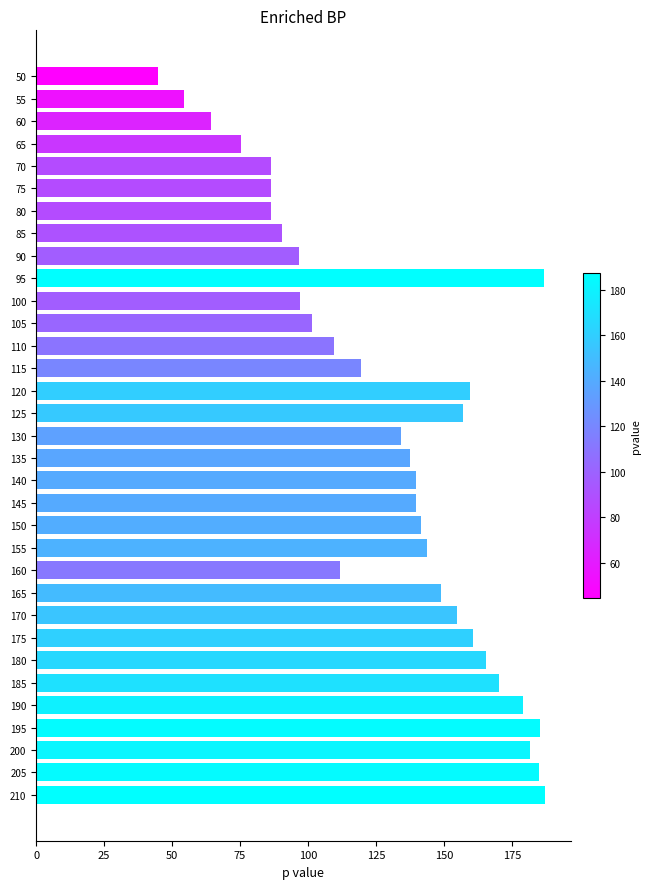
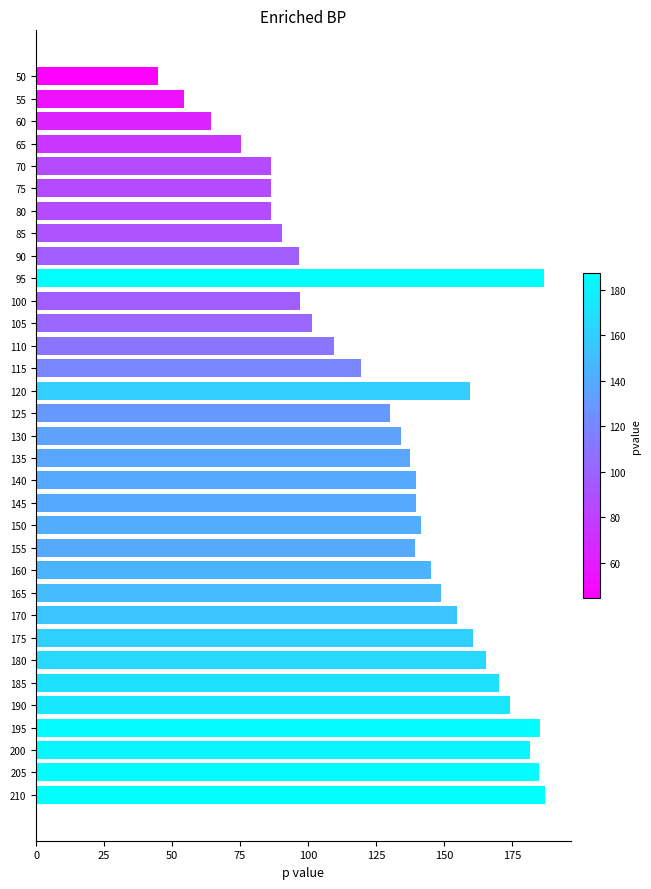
  {
    "50": 45,
    "55": 54,
    "60": 64,
    "65": 75,
    "70": 87,
    "75": 87,
    "80": 87,
    "85": 91,
    "90": 97,
    "95": 187,
    "100": 97,
    "105": 102,
    "110": 110,
    "115": 120,
    "120": 159,
-   "125": 157,
+   "125": 130,
    "130": 134,
    "135": 138,
    "140": 140,
    "145": 140,
    "150": 142,
-   "155": 144,
-   "160": 112,
+   "155": 139,
+   "160": 145,
    "165": 149,
    "170": 155,
    "175": 161,
    "180": 165,
    "185": 170,
-   "190": 179,
+   "190": 174,
    "195": 185,
    "200": 182,
    "205": 185,
    "210": 187
  }
